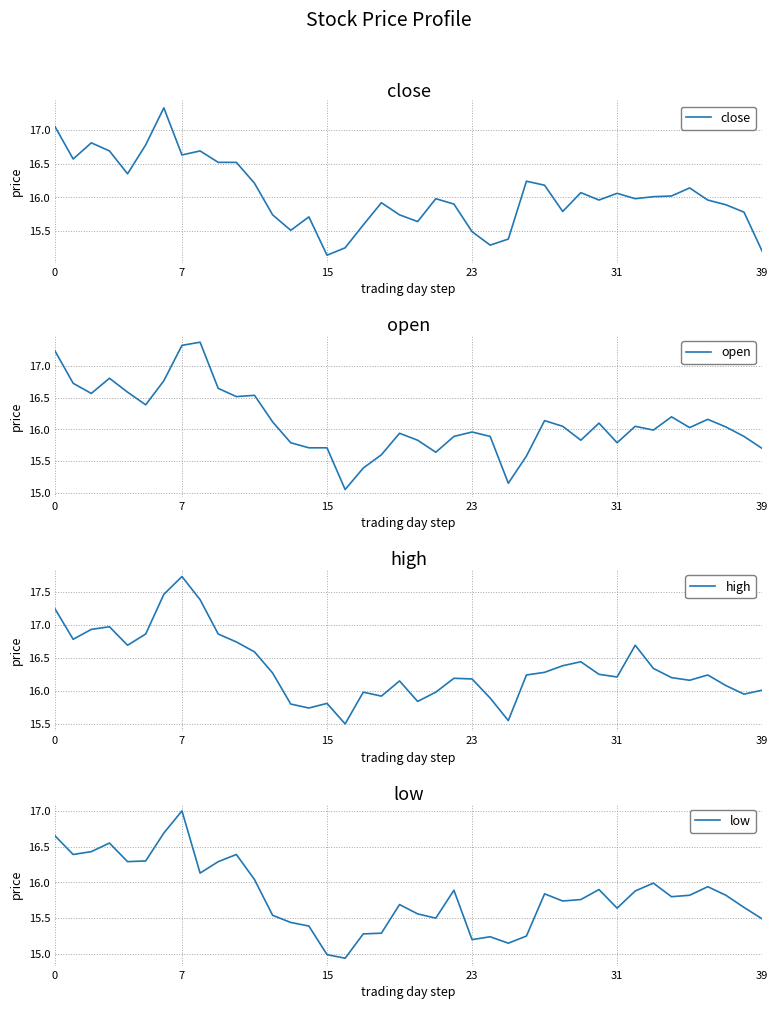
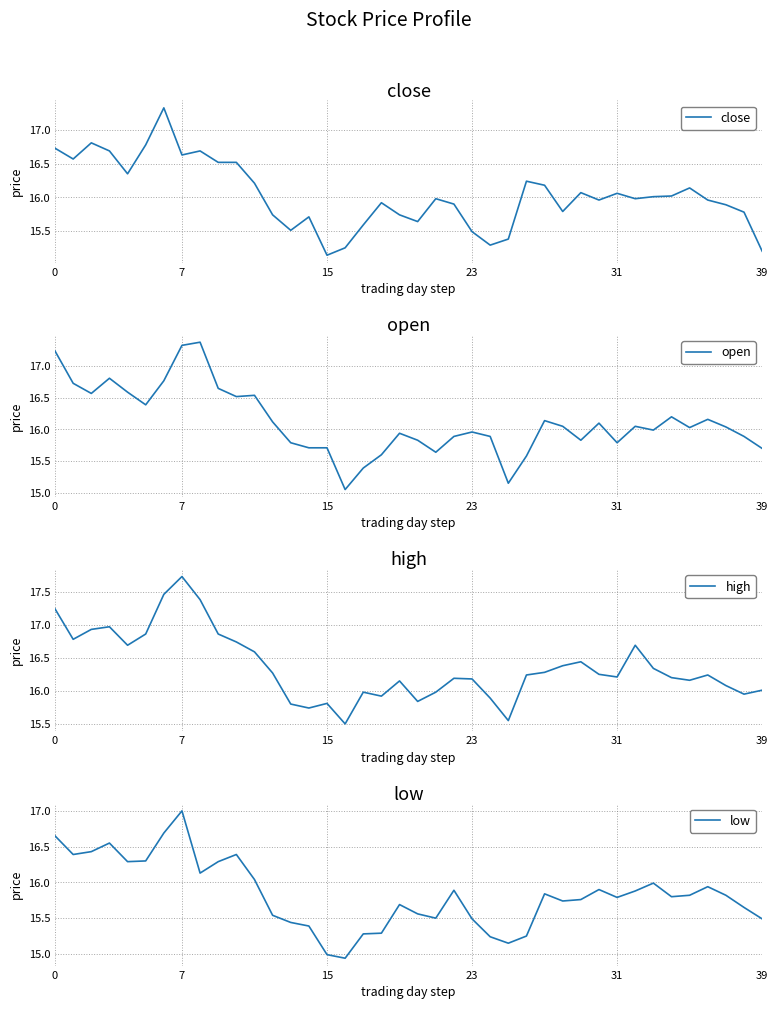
  {
    "close": {
-     "0": 17.1,
+     "0": 16.7,
      "7": 16.6,
      "15": 15.1,
      "23": 15.5,
      "31": 16.1,
      "39": 15.2
    },
    "open": {
      "0": 17.2,
      "7": 17.3,
      "15": 15.7,
      "23": 16.0,
      "31": 15.8,
      "39": 15.7
    },
    "high": {
      "0": 17.2,
      "7": 17.7,
      "15": 15.8,
      "23": 16.2,
      "31": 16.2,
      "39": 16.0
    },
    "low": {
      "0": 16.7,
      "7": 17.0,
      "15": 15.0,
-     "23": 15.2,
-     "31": 15.6,
+     "23": 15.5,
+     "31": 15.8,
      "39": 15.5
    }
  }
